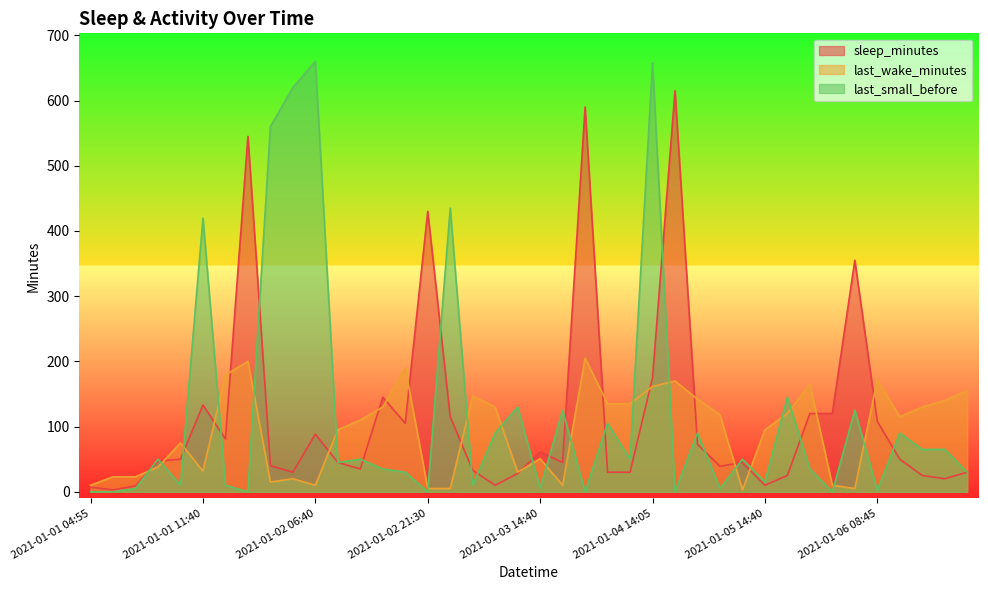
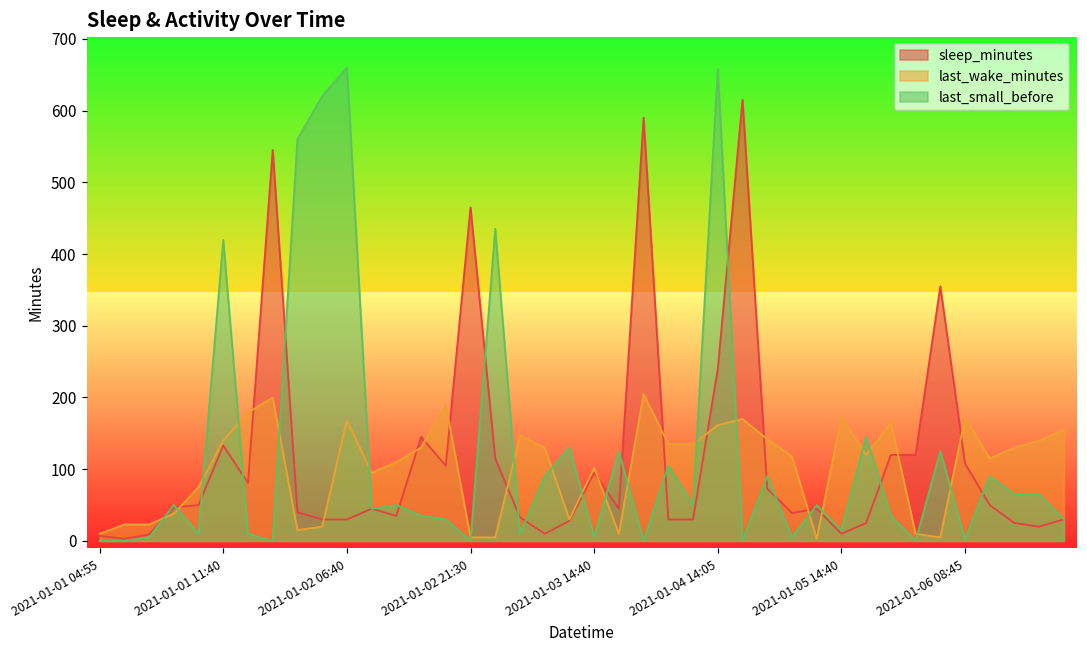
  {
    "sleep_minutes": {
      "2021-01-01 11:40": 130,
-     "2021-01-02 06:40": 90,
-     "2021-01-02 21:30": 430,
-     "2021-01-03 14:40": 60,
-     "2021-01-04 14:05": 180,
+     "2021-01-02 06:40": 30,
+     "2021-01-02 21:30": 470,
+     "2021-01-03 14:40": 100,
+     "2021-01-04 14:05": 240,
      "2021-01-05 14:40": 10,
      "2021-01-06 08:45": 110
    },
    "last_wake_minutes": {
-     "2021-01-01 11:40": 30,
-     "2021-01-02 06:40": 10,
+     "2021-01-01 11:40": 140,
+     "2021-01-02 06:40": 170,
      "2021-01-02 21:30": 10,
-     "2021-01-03 14:40": 50,
+     "2021-01-03 14:40": 100,
      "2021-01-04 14:05": 160,
-     "2021-01-05 14:40": 100,
+     "2021-01-05 14:40": 170,
      "2021-01-06 08:45": 170
    },
    "last_small_before": {
      "2021-01-01 04:55": 0,
      "2021-01-01 11:40": 420,
      "2021-01-02 06:40": 660,
      "2021-01-02 21:30": 0,
      "2021-01-03 14:40": 10,
      "2021-01-04 14:05": 660,
      "2021-01-05 14:40": 20,
      "2021-01-06 08:45": 0
    }
  }
